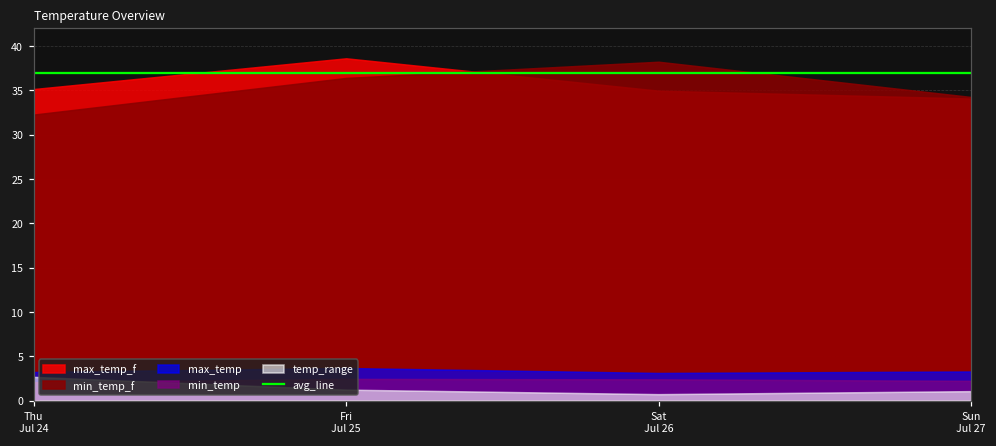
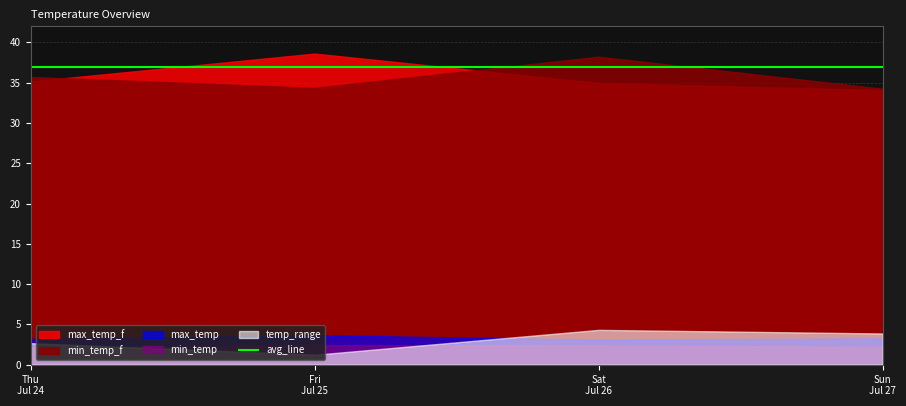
  {
    "max_temp_f": {
      "Thu Jul 24": 35,
      "Fri Jul 25": 39,
      "Sat Jul 26": 35
    },
    "min_temp_f": {
-     "Thu Jul 24": 32,
-     "Fri Jul 25": 36,
+     "Thu Jul 24": 36,
+     "Fri Jul 25": 34,
      "Sat Jul 26": 38
    },
    "max_temp": {
      "Thu Jul 24": 3,
      "Sat Jul 26": 3,
      "Sun Jul 27": 3
    },
    "min_temp": {
      "Thu Jul 24": 2,
      "Sat Jul 26": 2,
      "Sun Jul 27": 2
    },
    "temp_range": {
      "Thu Jul 24": 3,
-     "Sat Jul 26": 1,
-     "Sun Jul 27": 1
+     "Sat Jul 26": 4,
+     "Sun Jul 27": 4
    }
  }
